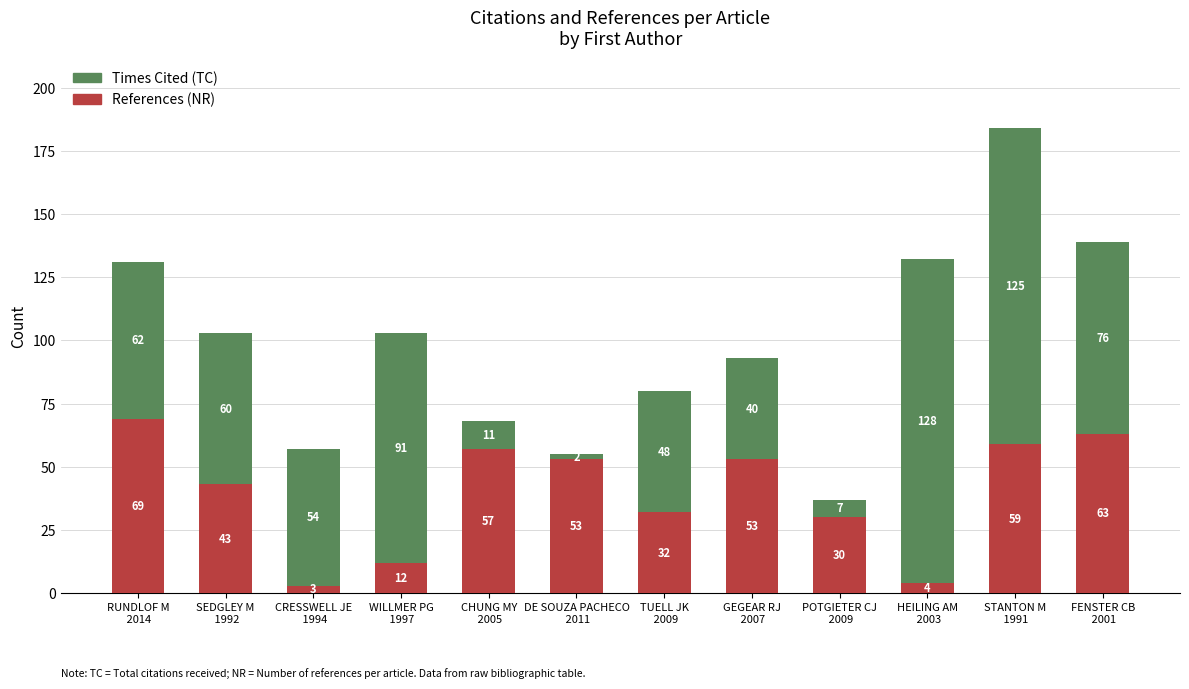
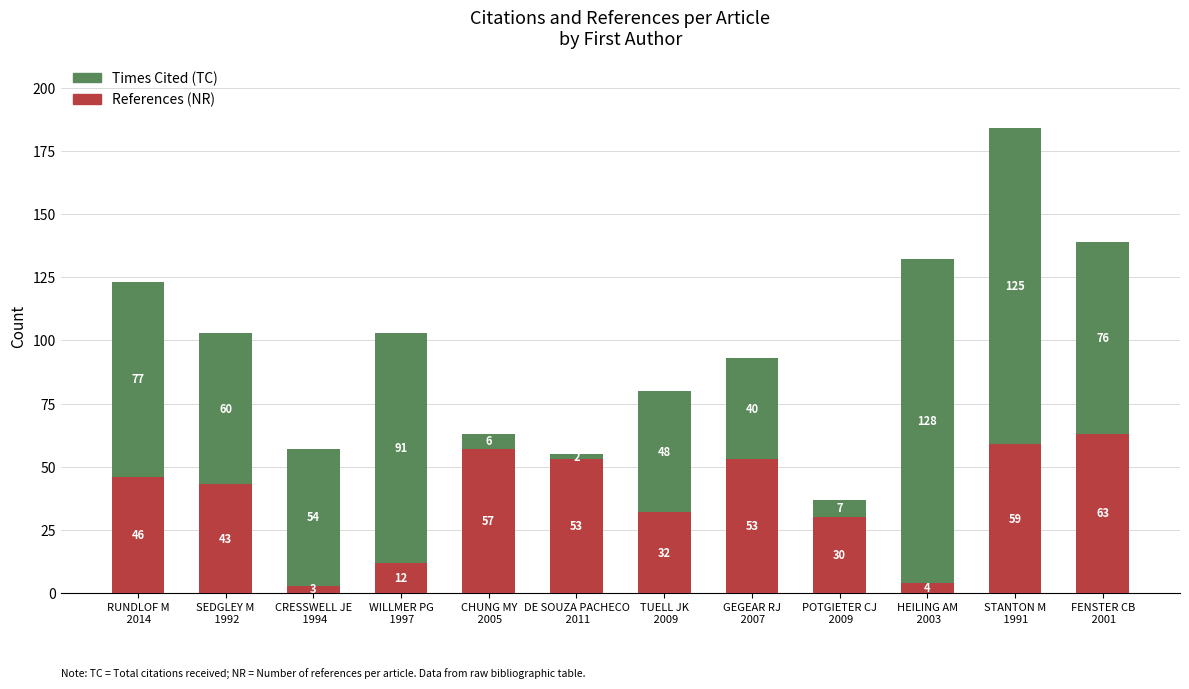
  {
    "References (NR)": {
-     "RUNDLOF M 2014": 69,
+     "RUNDLOF M 2014": 46,
      "SEDGLEY M 1992": 43,
      "CRESSWELL JE 1994": 3,
      "WILLMER PG 1997": 12,
      "CHUNG MY 2005": 57,
      "DE SOUZA PACHECO 2011": 53,
      "TUELL JK 2009": 32,
      "GEGEAR RJ 2007": 53,
      "POTGIETER CJ 2009": 30,
      "HEILING AM 2003": 4,
      "STANTON M 1991": 59,
      "FENSTER CB 2001": 63
    },
    "Times Cited (TC)": {
-     "RUNDLOF M 2014": 62,
+     "RUNDLOF M 2014": 77,
      "SEDGLEY M 1992": 60,
      "CRESSWELL JE 1994": 54,
      "WILLMER PG 1997": 91,
-     "CHUNG MY 2005": 11,
+     "CHUNG MY 2005": 6,
      "DE SOUZA PACHECO 2011": 2,
      "TUELL JK 2009": 48,
      "GEGEAR RJ 2007": 40,
      "POTGIETER CJ 2009": 7,
      "HEILING AM 2003": 128,
      "STANTON M 1991": 125,
      "FENSTER CB 2001": 76
    }
  }
